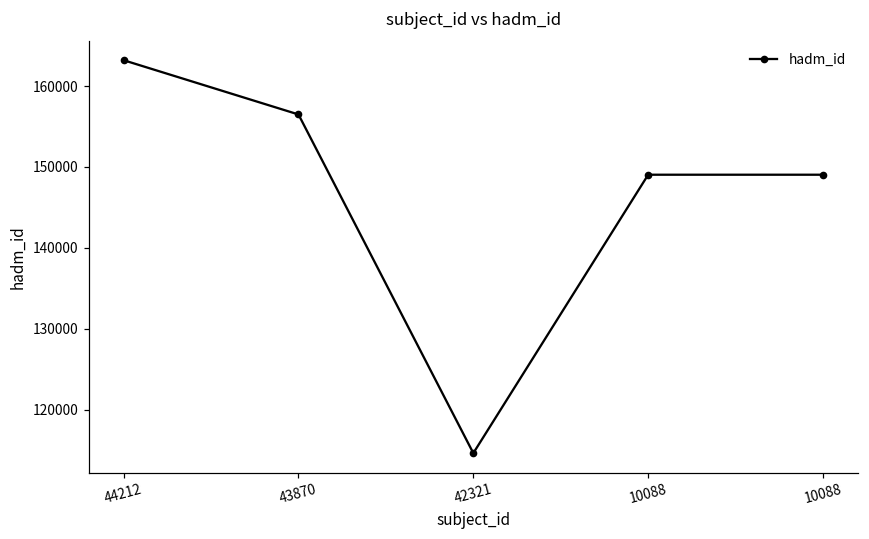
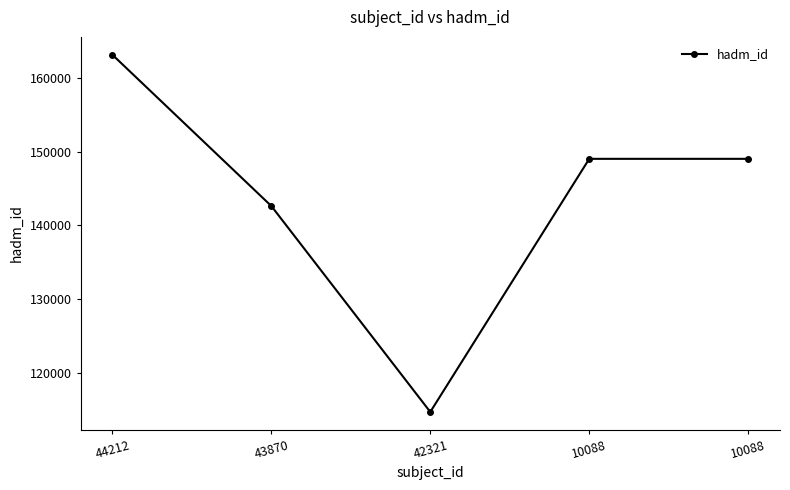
  {
    "44212": 163000,
-   "43870": 156000,
+   "43870": 143000,
    "42321": 115000
  }
